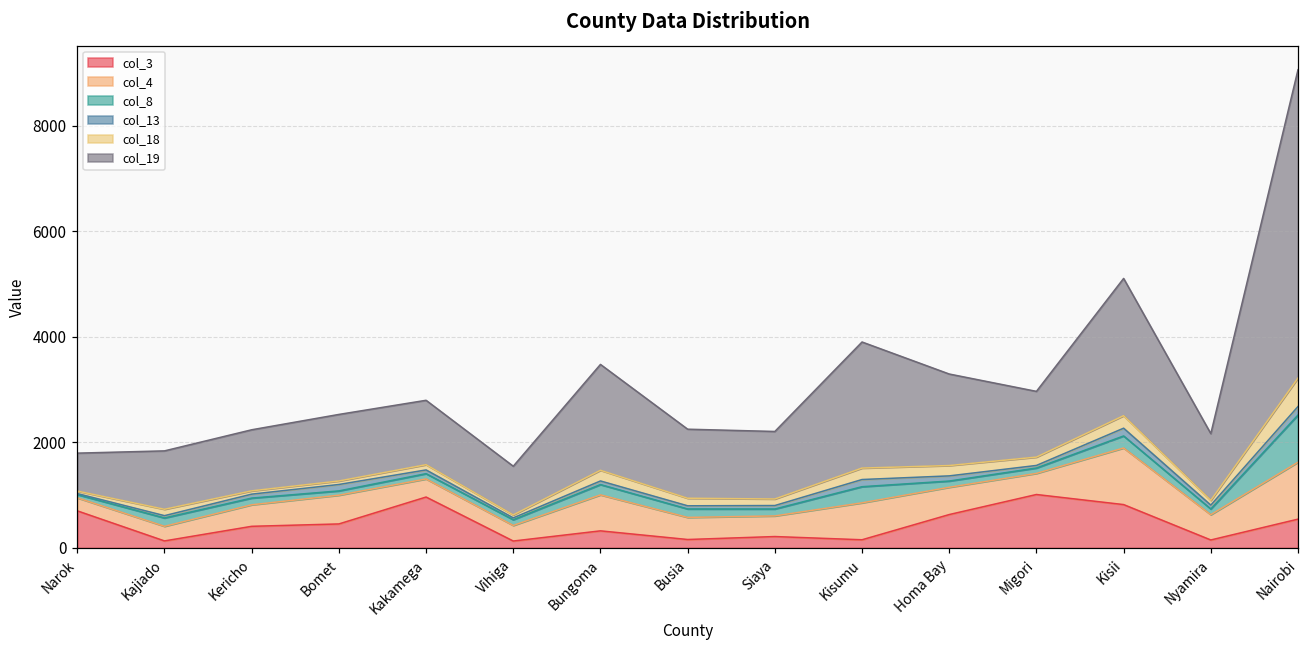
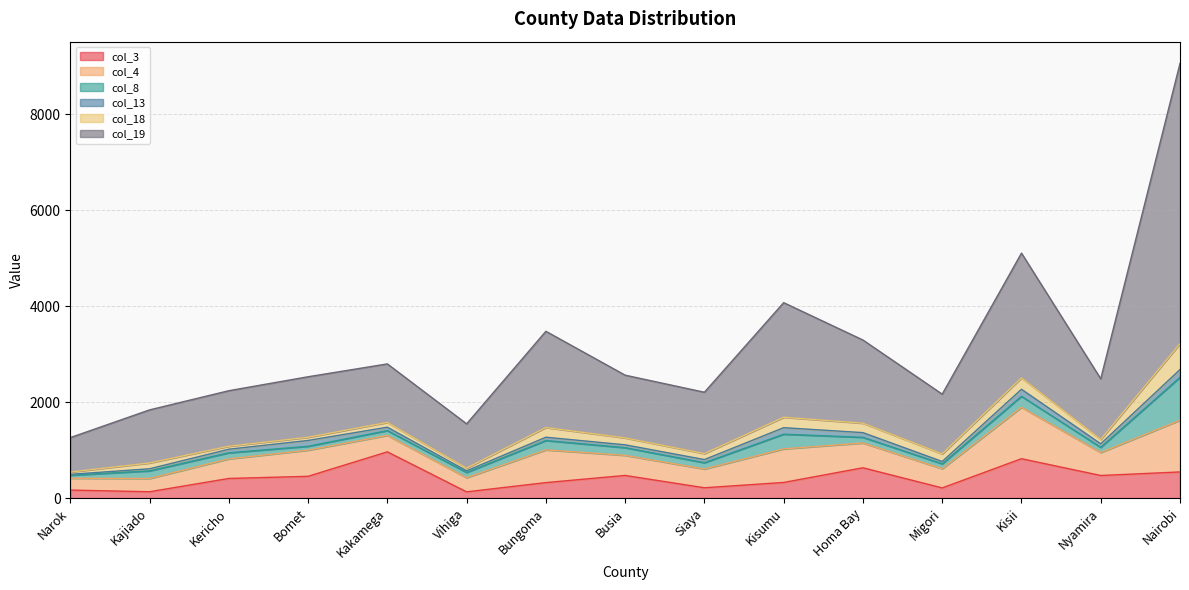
  {
    "col_3": {
-     "Narok": 700,
+     "Narok": 200,
      "Kajiado": 100,
      "Kericho": 400,
      "Bomet": 500,
      "Kakamega": 1000,
      "Vihiga": 100,
      "Bungoma": 300,
-     "Busia": 200,
+     "Busia": 500,
      "Siaya": 200,
-     "Kisumu": 200,
+     "Kisumu": 300,
      "Homa Bay": 600,
-     "Migori": 1000,
+     "Migori": 200,
      "Kisii": 800,
-     "Nyamira": 200,
+     "Nyamira": 500,
      "Nairobi": 500
    }
  }
